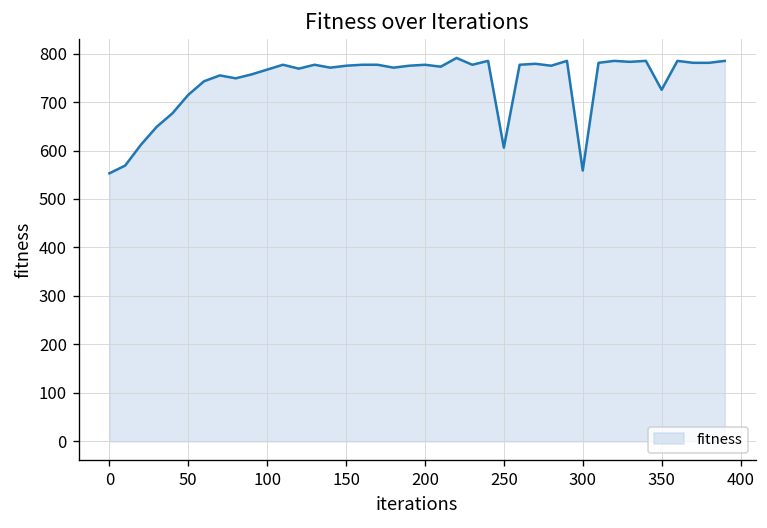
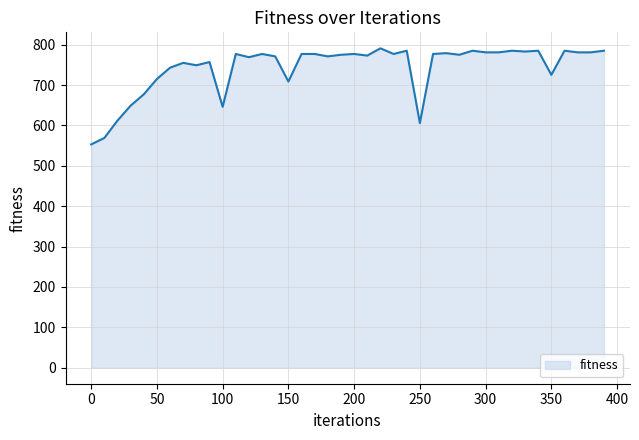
  {
    "0": 550,
    "50": 720,
-   "100": 770,
-   "150": 780,
+   "100": 650,
+   "150": 710,
    "200": 780,
    "250": 610,
-   "300": 560,
+   "300": 780,
    "350": 730
  }
